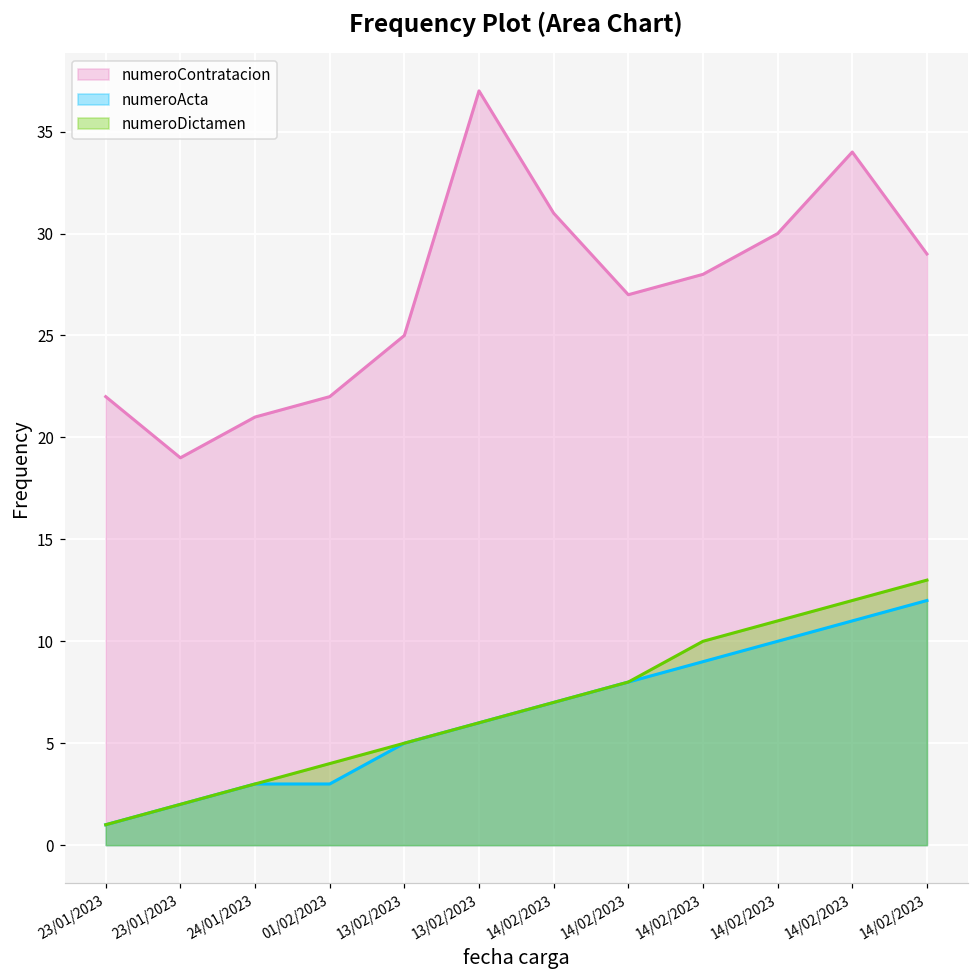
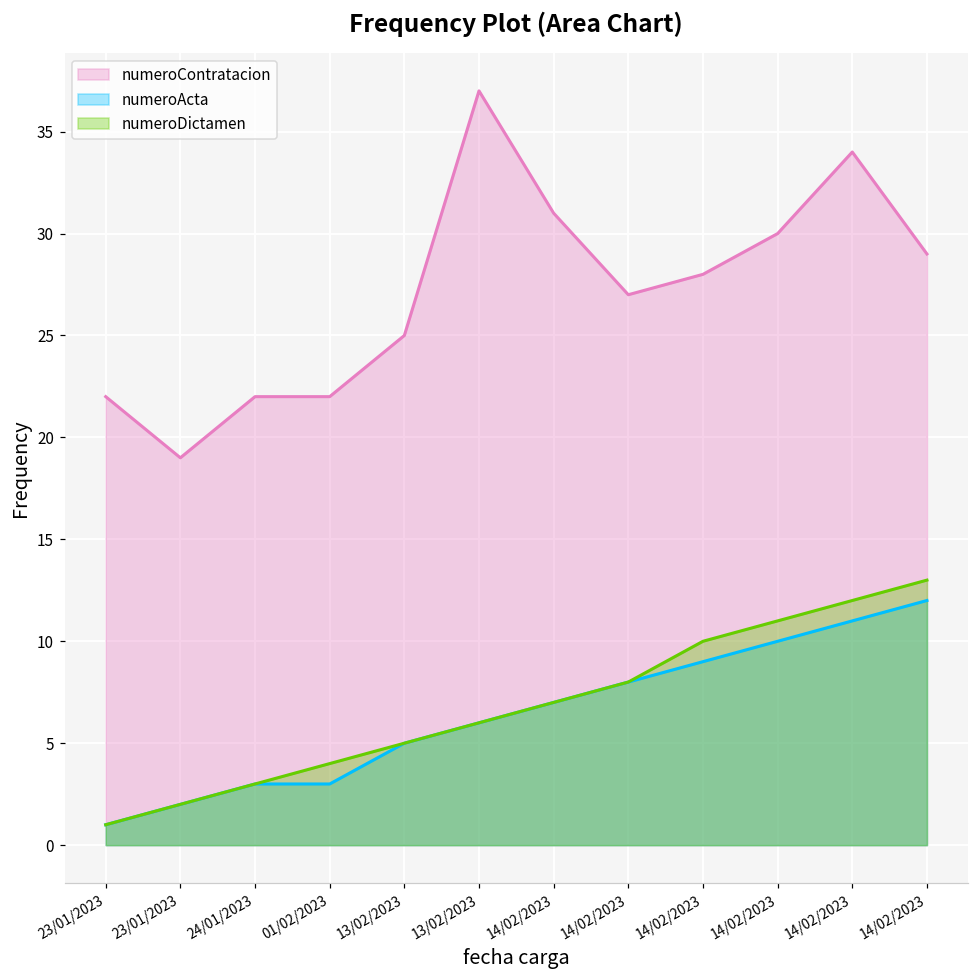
  {
    "numeroContratacion": {
-     "24/01/2023": 21,
+     "24/01/2023": 22,
      "01/02/2023": 22
    },
    "numeroActa": {
      "01/02/2023": 3
    },
    "numeroDictamen": {
      "01/02/2023": 4
    }
  }
